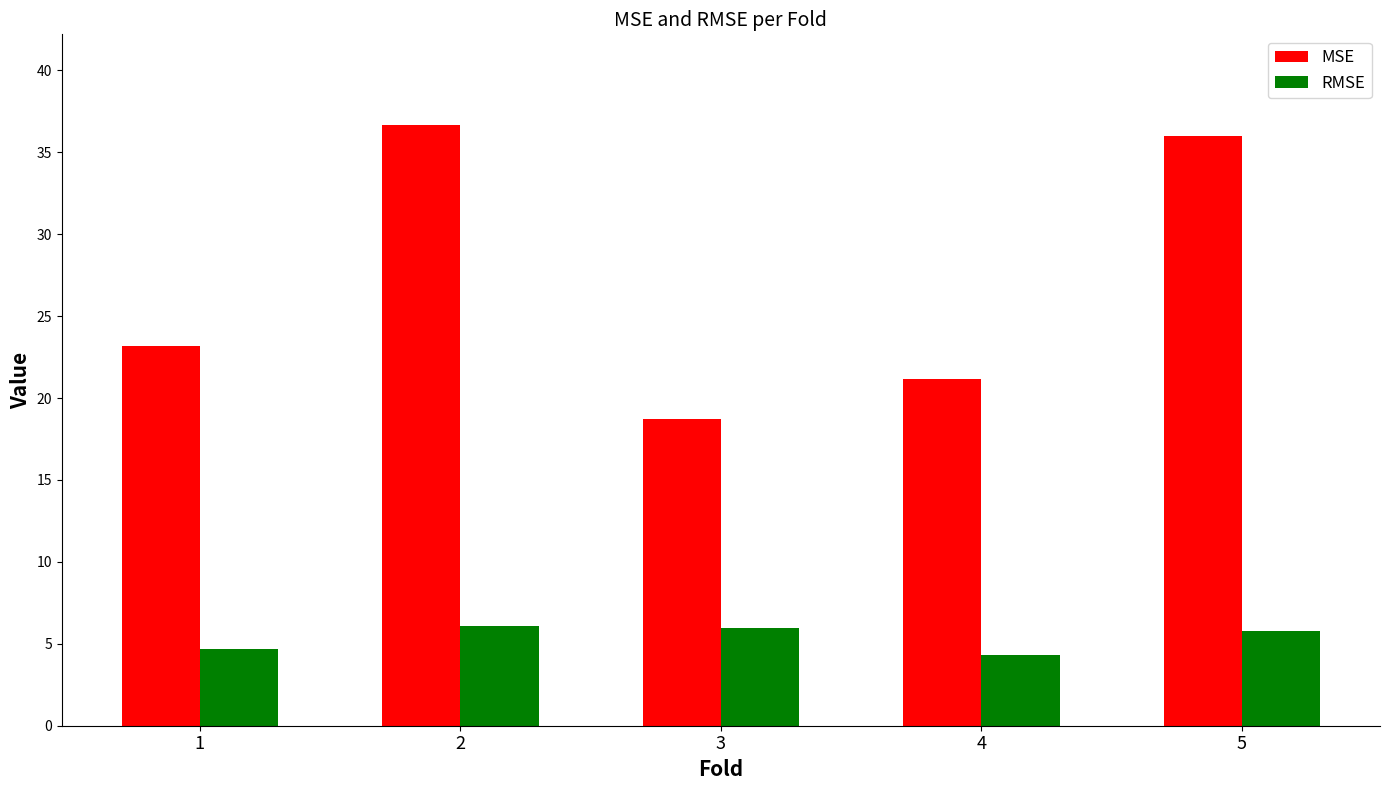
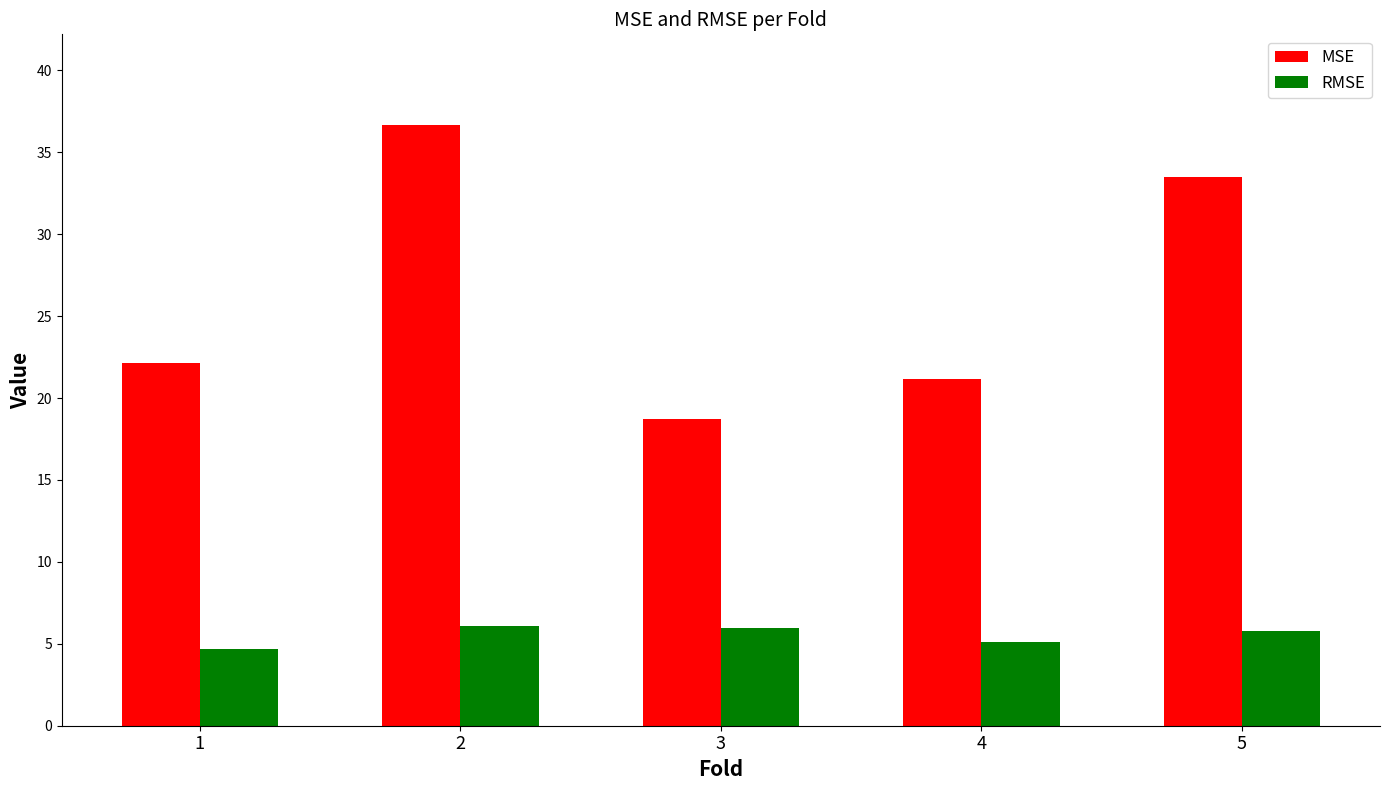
  {
    "MSE": {
-     "1": 23.2,
+     "1": 22.2,
      "2": 36.7,
      "3": 18.7,
      "4": 21.1,
-     "5": 36.0
+     "5": 33.5
    },
    "RMSE": {
      "1": 4.7,
      "2": 6.1,
      "3": 6.0,
-     "4": 4.3,
+     "4": 5.1,
      "5": 5.8
    }
  }
